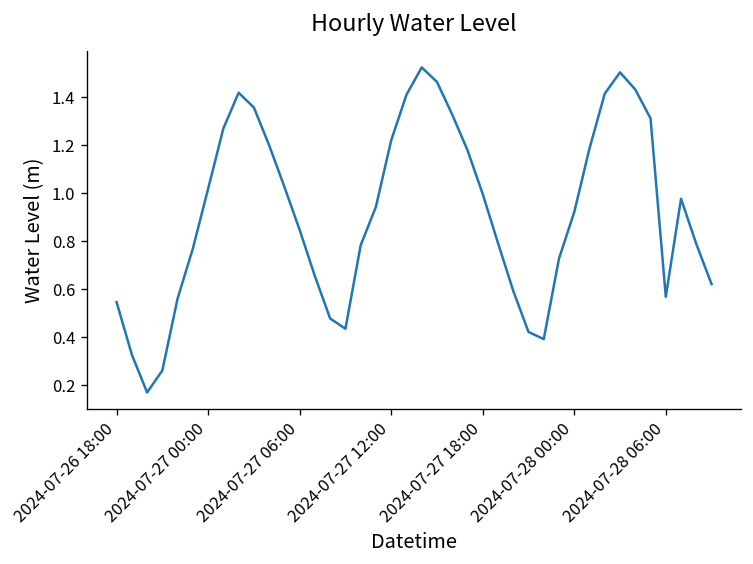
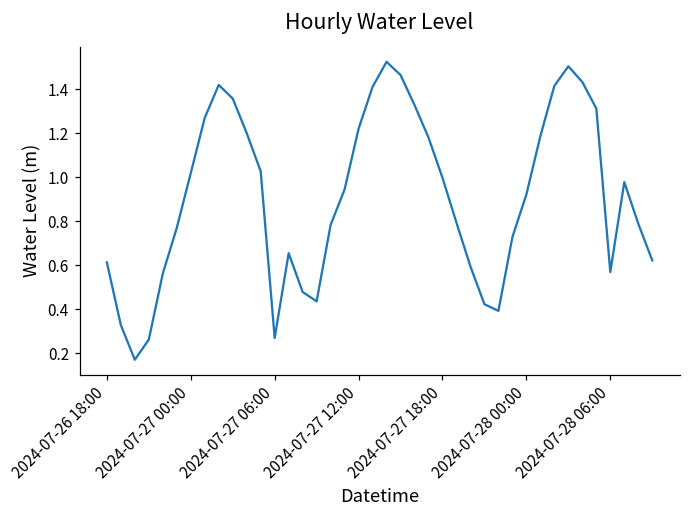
  {
-   "2024-07-26 18:00": 0.55,
+   "2024-07-26 18:00": 0.61,
    "2024-07-27 00:00": 1.02,
-   "2024-07-27 06:00": 0.85,
+   "2024-07-27 06:00": 0.27,
    "2024-07-27 12:00": 1.22,
    "2024-07-27 18:00": 1.00,
    "2024-07-28 00:00": 0.92,
    "2024-07-28 06:00": 0.57
  }
